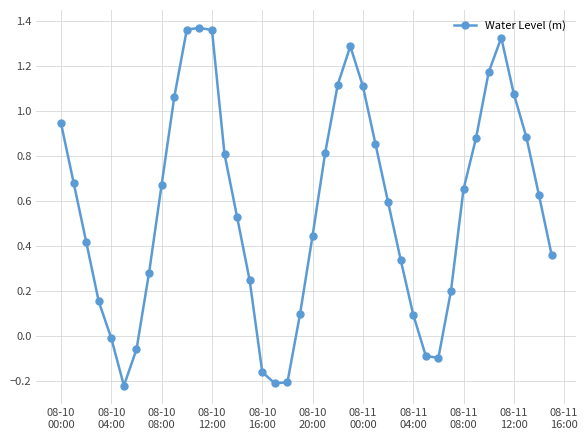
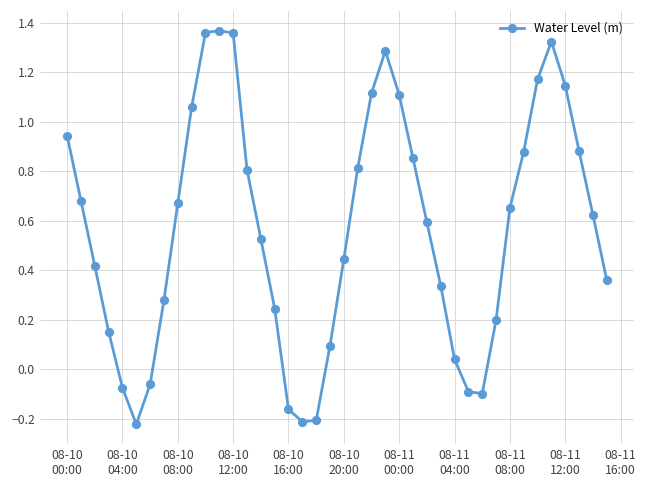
  {
    "08-10 00:00": 0.94,
-   "08-10 04:00": -0.01,
+   "08-10 04:00": -0.07,
    "08-10 08:00": 0.67,
    "08-10 12:00": 1.36,
    "08-10 16:00": -0.16,
    "08-10 20:00": 0.44,
    "08-11 00:00": 1.11,
-   "08-11 04:00": 0.09,
+   "08-11 04:00": 0.04,
    "08-11 08:00": 0.65,
-   "08-11 12:00": 1.07
+   "08-11 12:00": 1.15
  }
